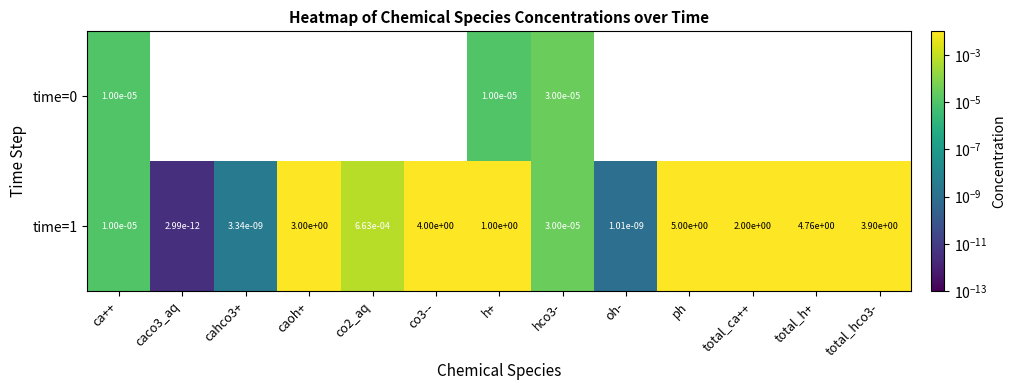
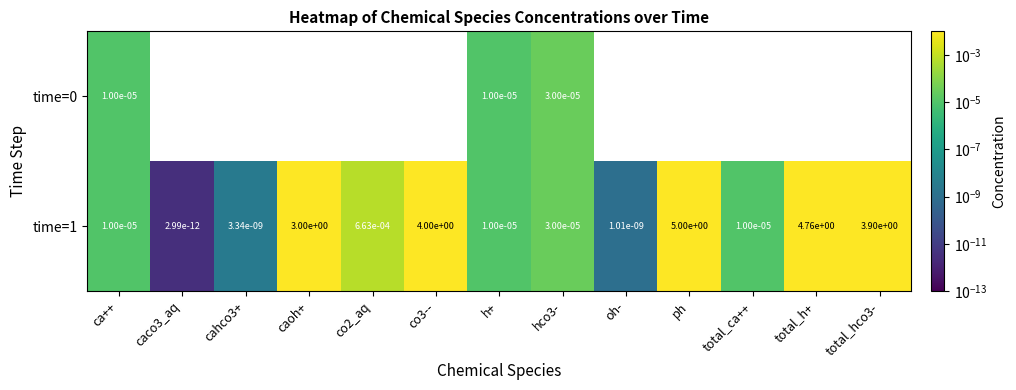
  {
    "time=0": {
      "ca++": "1.00e-05",
      "h+": "1.00e-05",
      "hco3-": "3.00e-05"
    },
    "time=1": {
      "ca++": "1.00e-05",
      "caco3_aq": "2.99e-12",
      "cahco3+": "3.34e-09",
      "caoh+": "3.00e+00",
      "co2_aq": "6.63e-04",
      "co3--": "4.00e+00",
-     "h+": "1.00e+00",
+     "h+": "1.00e-05",
      "hco3-": "3.00e-05",
      "oh-": "1.01e-09",
      "ph": "5.00e+00",
-     "total_ca++": "2.00e+00",
+     "total_ca++": "1.00e-05",
      "total_h+": "4.76e+00",
      "total_hco3-": "3.90e+00"
    }
  }
